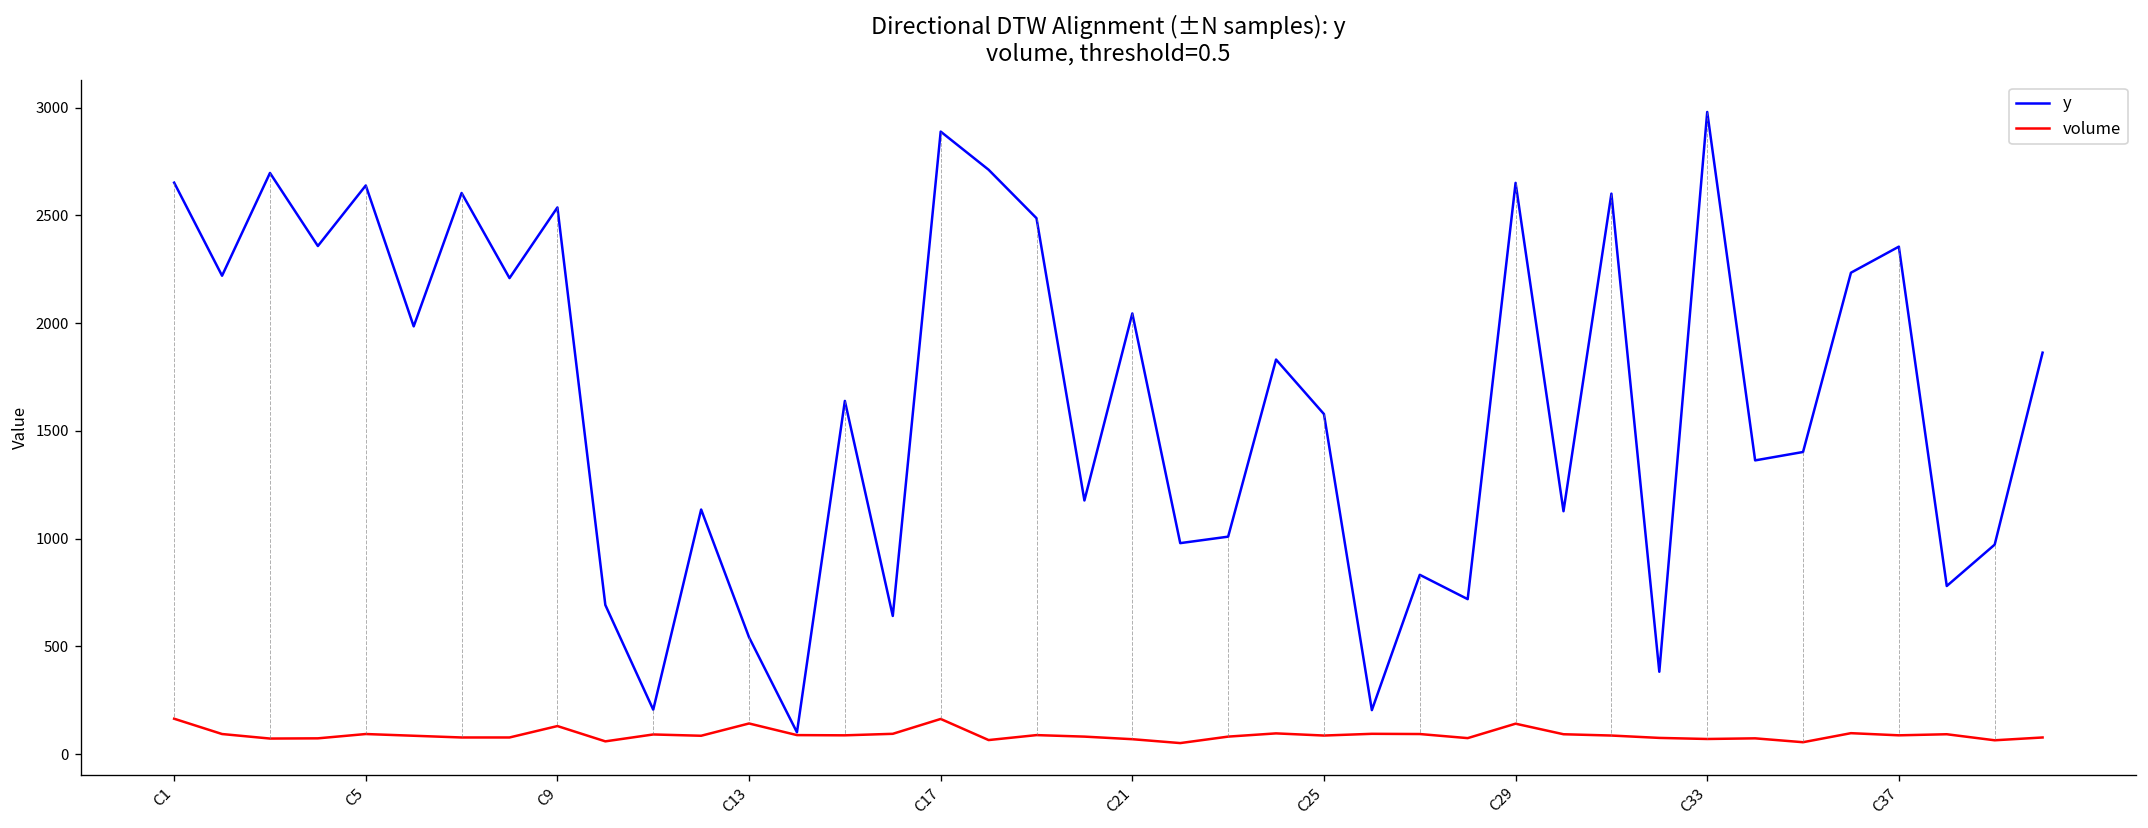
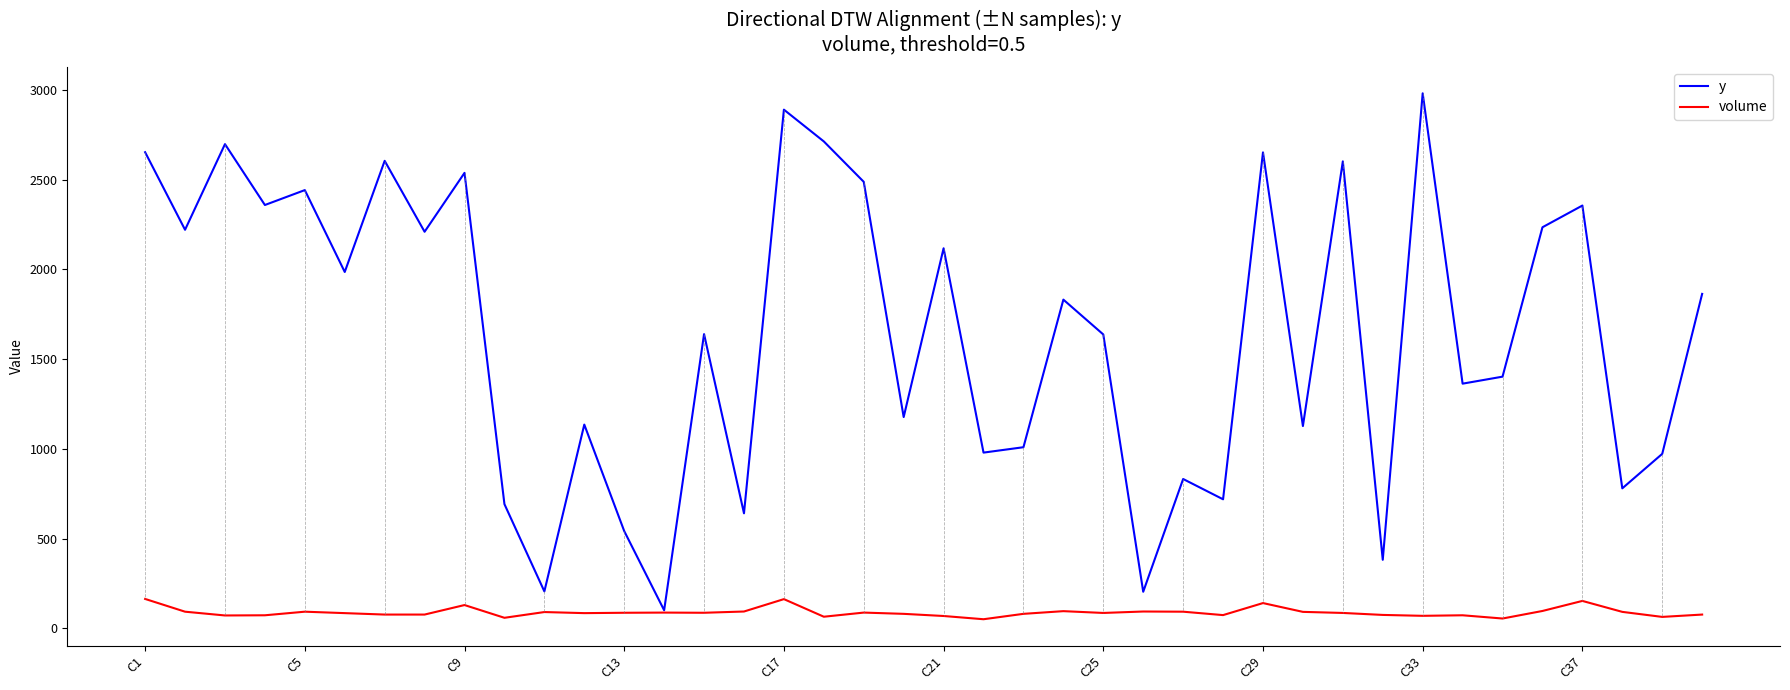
  {
    "y": {
-     "C5": 2640,
-     "C21": 2050,
-     "C25": 1580
+     "C5": 2440,
+     "C21": 2120,
+     "C25": 1640
    },
    "volume": {
-     "C13": 140,
-     "C37": 90
+     "C13": 90,
+     "C37": 150
    }
  }
